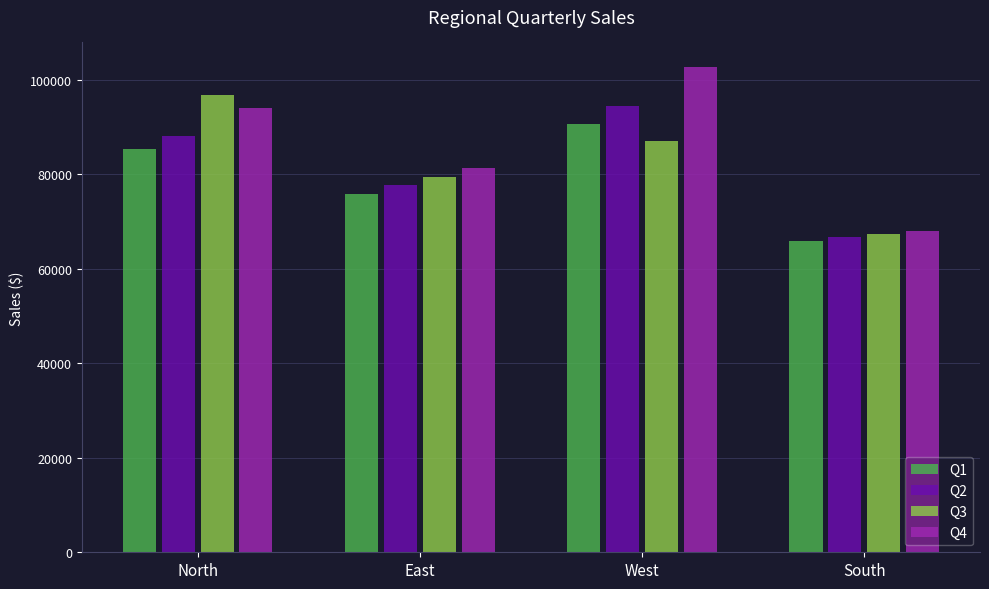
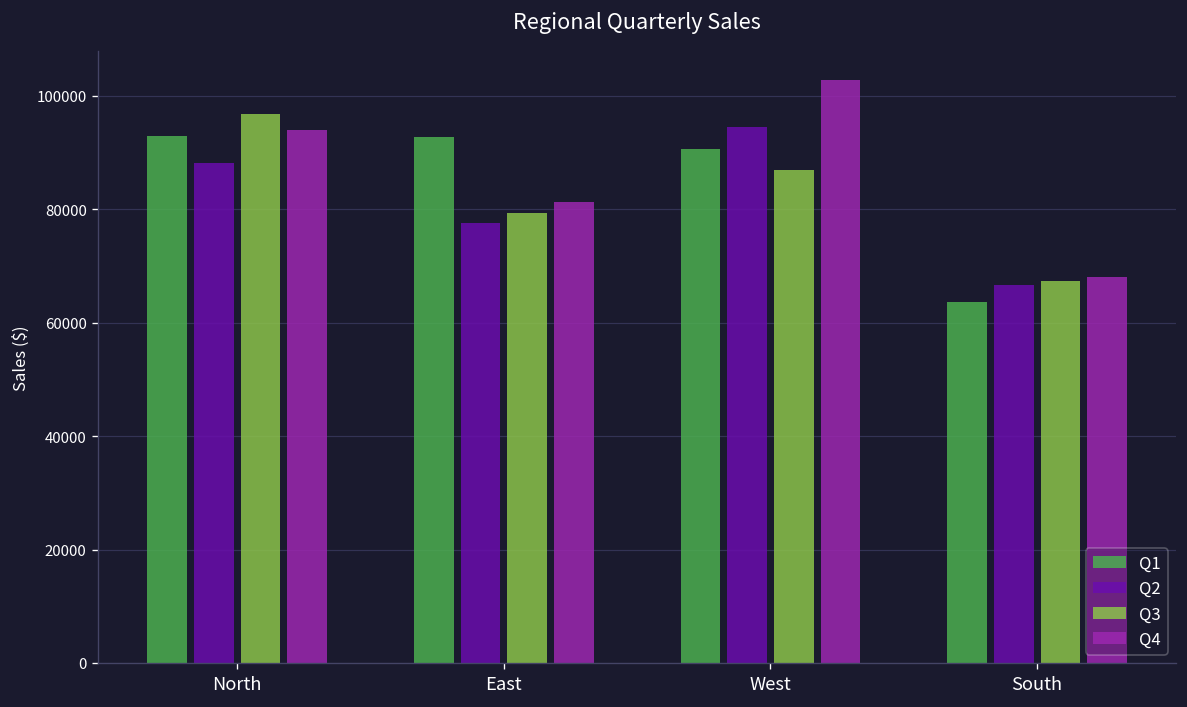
  {
    "Q1": {
-     "North": 85000,
-     "East": 76000,
+     "North": 93000,
+     "East": 93000,
      "West": 91000,
-     "South": 66000
+     "South": 64000
    },
    "Q3": {
      "North": 97000,
      "East": 79000,
      "West": 87000,
      "South": 67000
    }
  }
